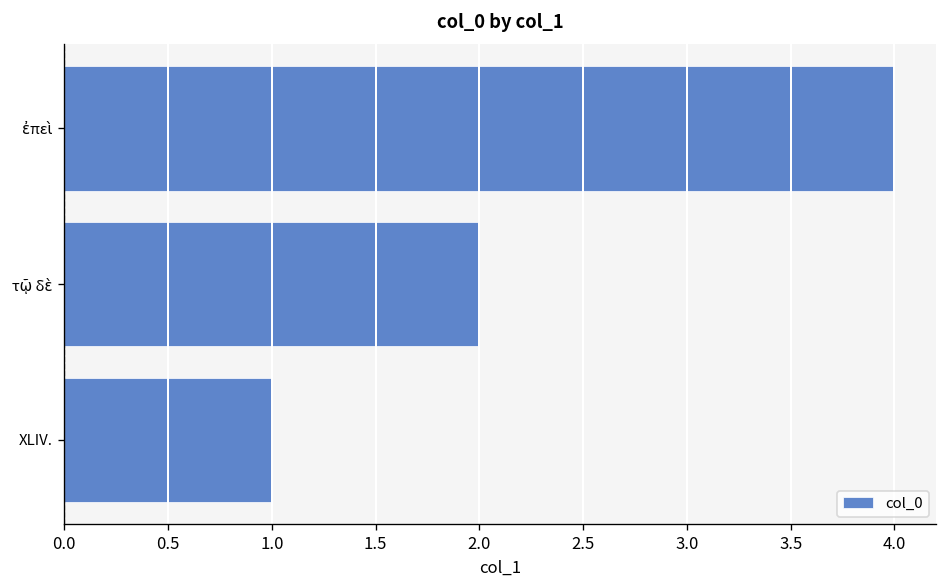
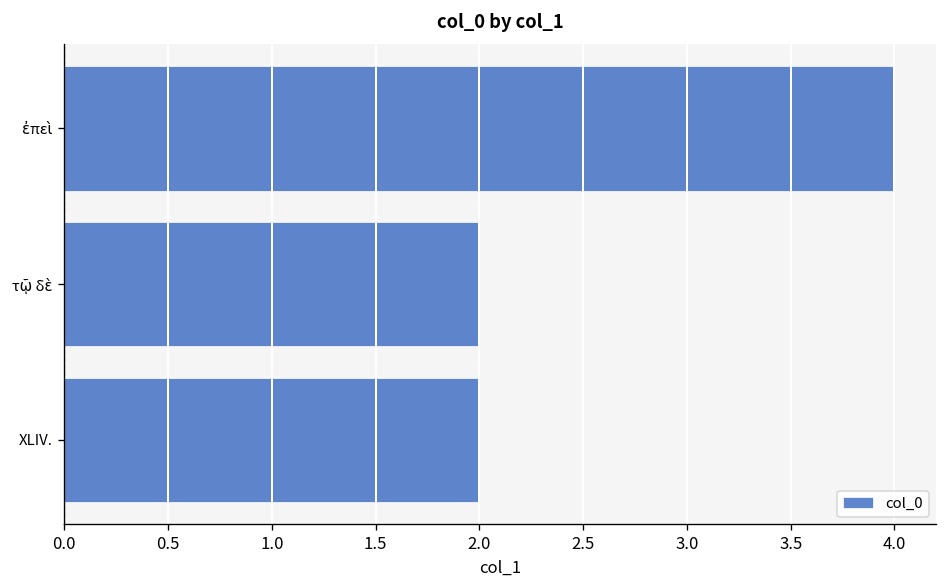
  {
    "ἐπεὶ": 4,
    "τῷ δὲ": 2,
-   "XLIV.": 1
+   "XLIV.": 2
  }
